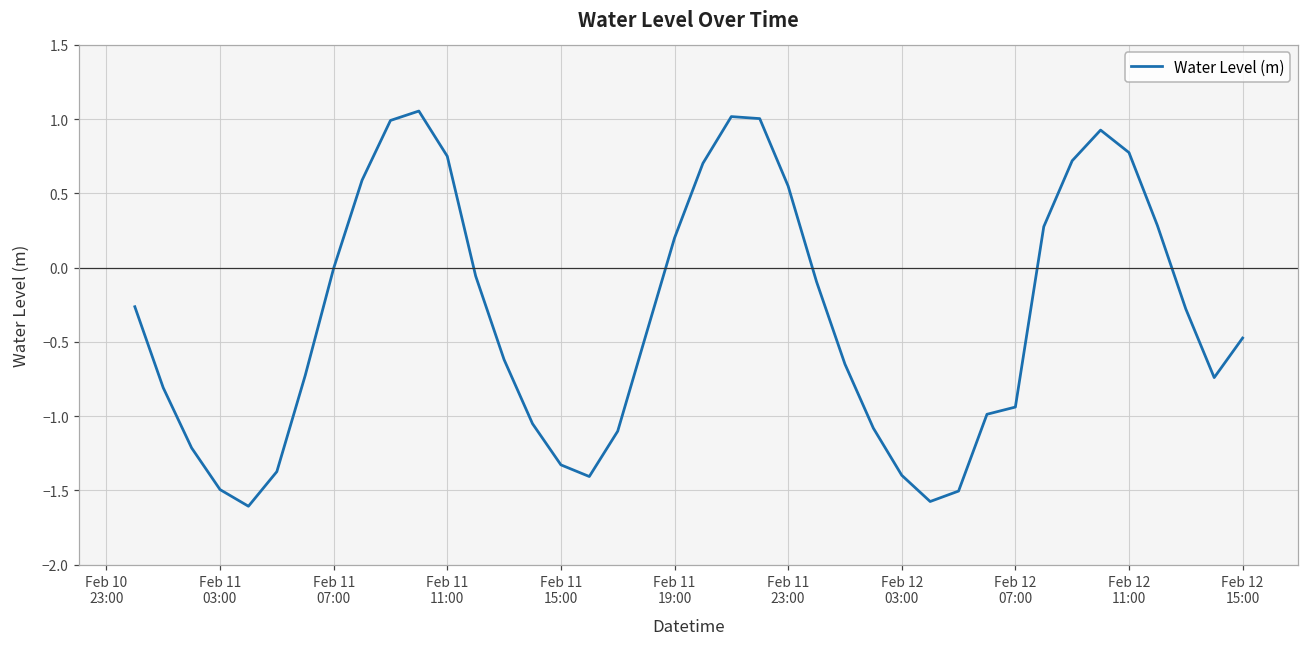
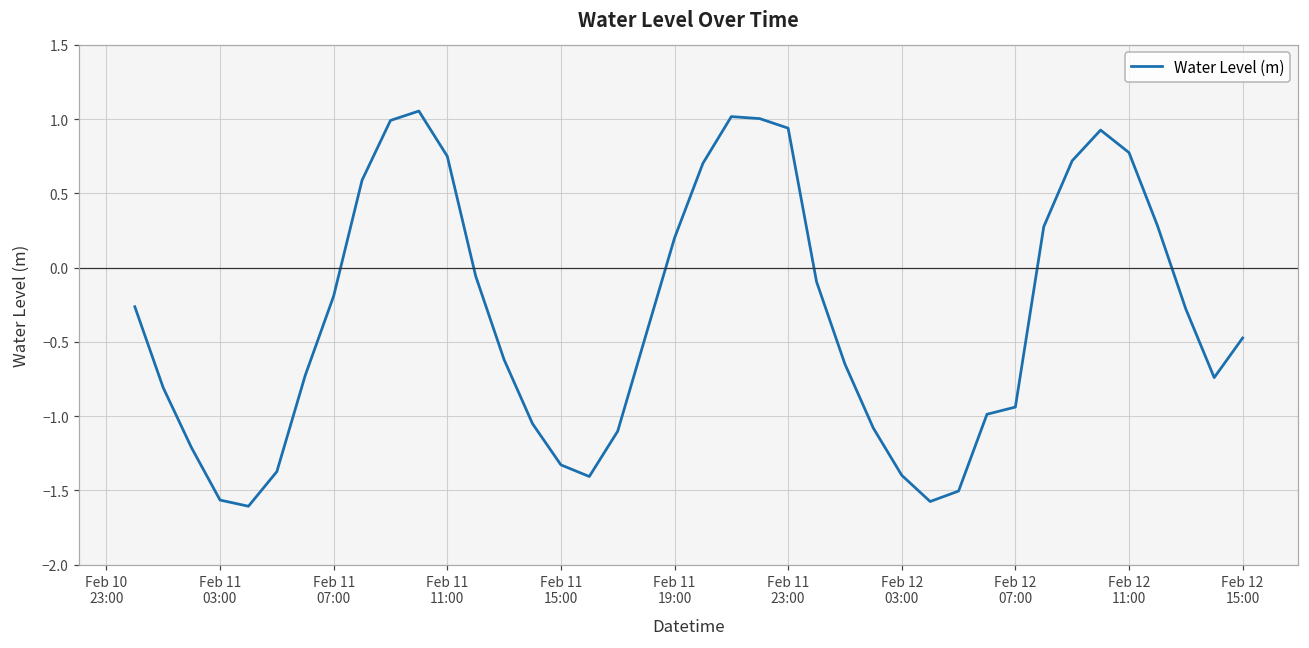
  {
-   "Feb 11 03:00": -1.49,
-   "Feb 11 07:00": 0.00,
+   "Feb 11 03:00": -1.57,
+   "Feb 11 07:00": -0.19,
    "Feb 11 11:00": 0.75,
    "Feb 11 15:00": -1.33,
    "Feb 11 19:00": 0.20,
-   "Feb 11 23:00": 0.55,
+   "Feb 11 23:00": 0.94,
    "Feb 12 03:00": -1.40,
    "Feb 12 07:00": -0.94,
    "Feb 12 11:00": 0.77,
    "Feb 12 15:00": -0.47
  }
